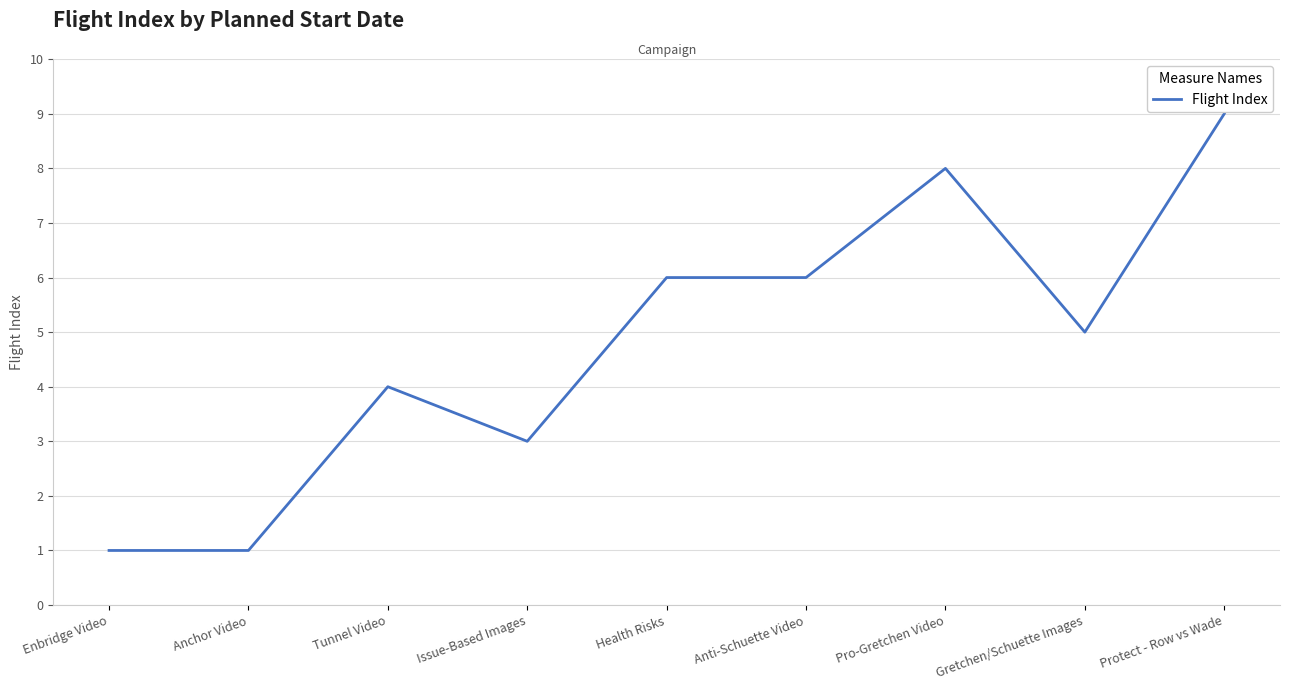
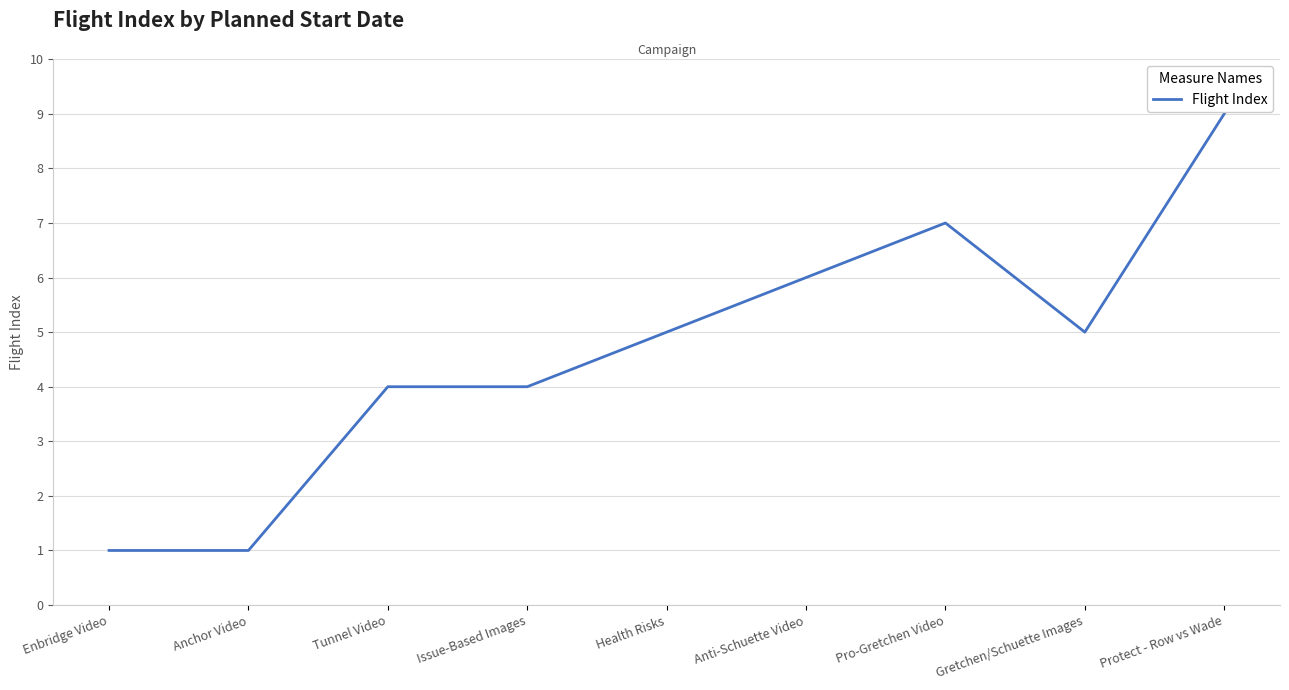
  {
    "Enbridge Video": 1,
    "Anchor Video": 1,
    "Tunnel Video": 4,
-   "Issue-Based Images": 3,
-   "Health Risks": 6,
+   "Issue-Based Images": 4,
+   "Health Risks": 5,
    "Anti-Schuette Video": 6,
-   "Pro-Gretchen Video": 8,
+   "Pro-Gretchen Video": 7,
    "Gretchen/Schuette Images": 5,
    "Protect - Row vs Wade": 9
  }
